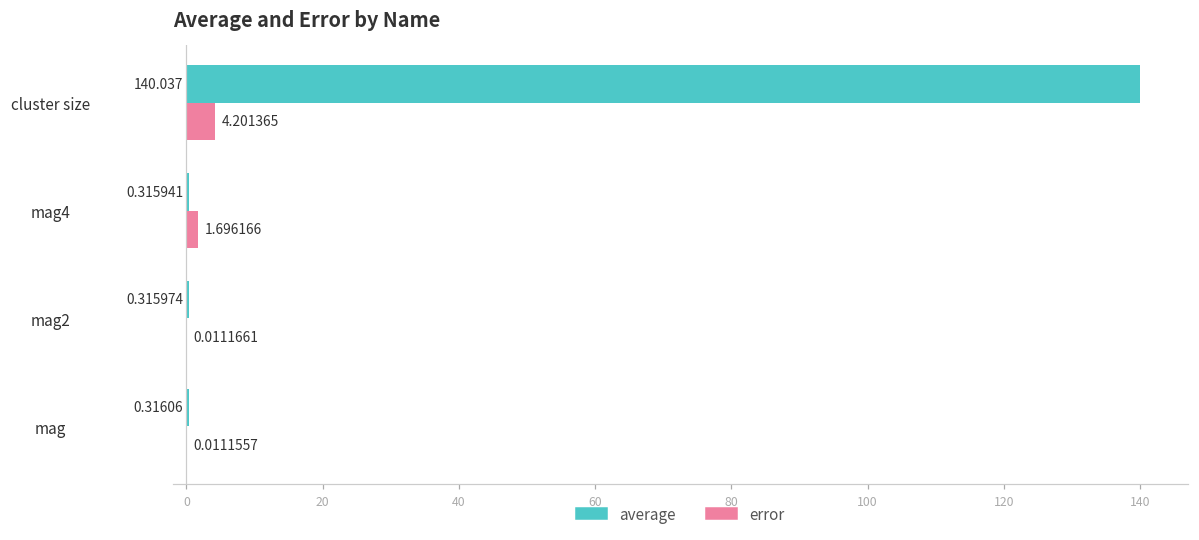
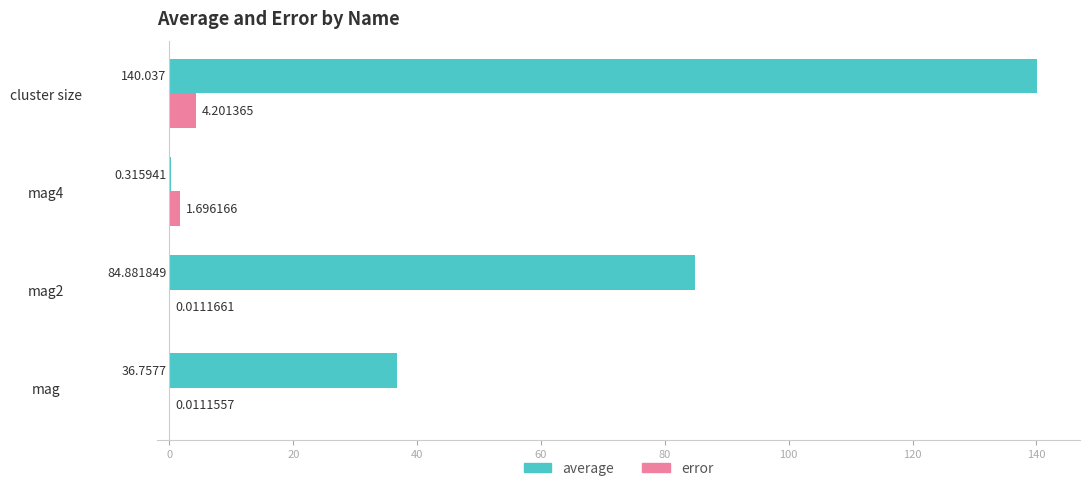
  {
    "average": {
      "mag4": 0.315941,
-     "mag2": 0.315974,
-     "mag": 0.31606
+     "mag2": 84.881849,
+     "mag": 36.7577
    },
    "error": {
      "cluster size": 4.201365,
      "mag4": 1.696166,
      "mag2": 0.0111661,
      "mag": 0.0111557
    }
  }
